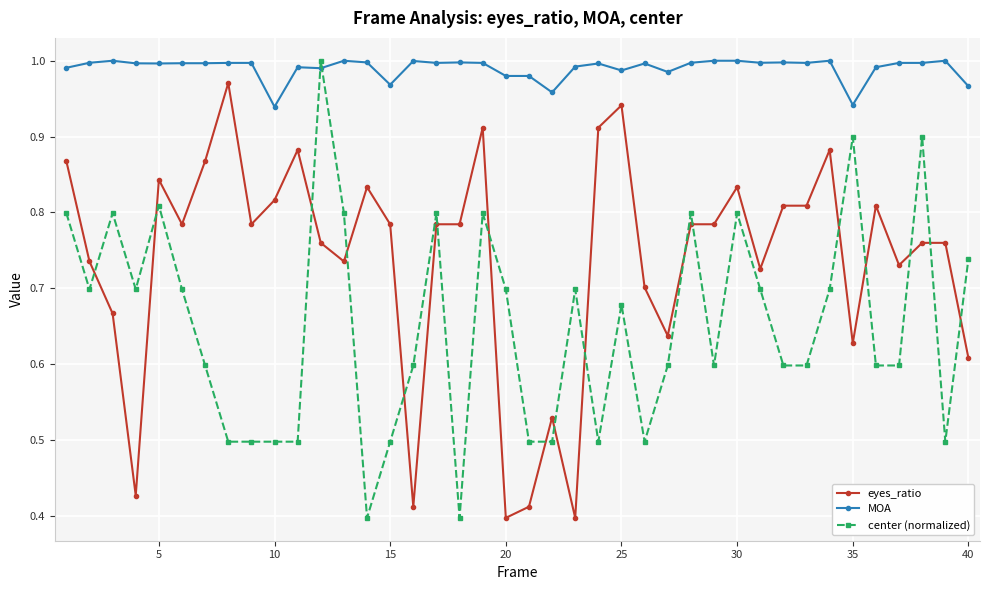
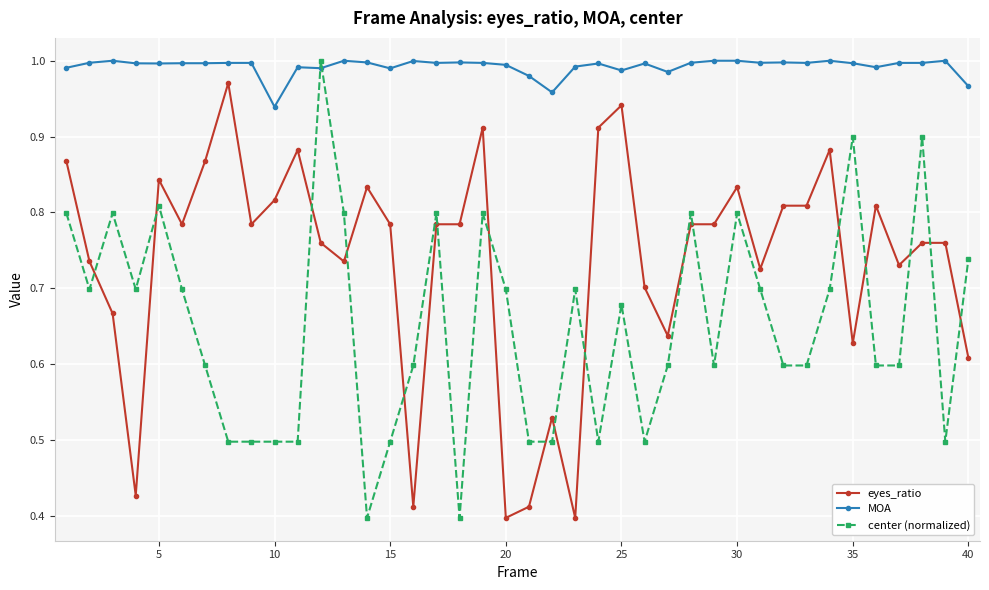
  {
    "eyes_ratio": {
      "5": 0.84,
      "10": 0.82,
      "15": 0.78,
      "20": 0.40,
      "25": 0.94,
      "30": 0.83,
      "35": 0.63,
      "40": 0.61
    },
    "MOA": {
      "5": 1.00,
      "10": 0.94,
-     "15": 0.97,
-     "20": 0.98,
+     "15": 0.99,
+     "20": 0.99,
      "25": 0.99,
      "30": 1.00,
-     "35": 0.94,
+     "35": 1.00,
      "40": 0.97
    },
    "center (normalized)": {
      "5": 0.81,
      "10": 0.50,
      "15": 0.50,
      "20": 0.70,
      "25": 0.68,
      "30": 0.80,
      "35": 0.90,
      "40": 0.74
    }
  }
